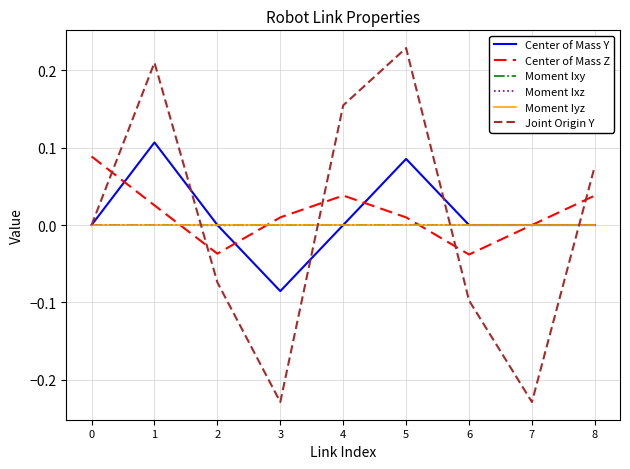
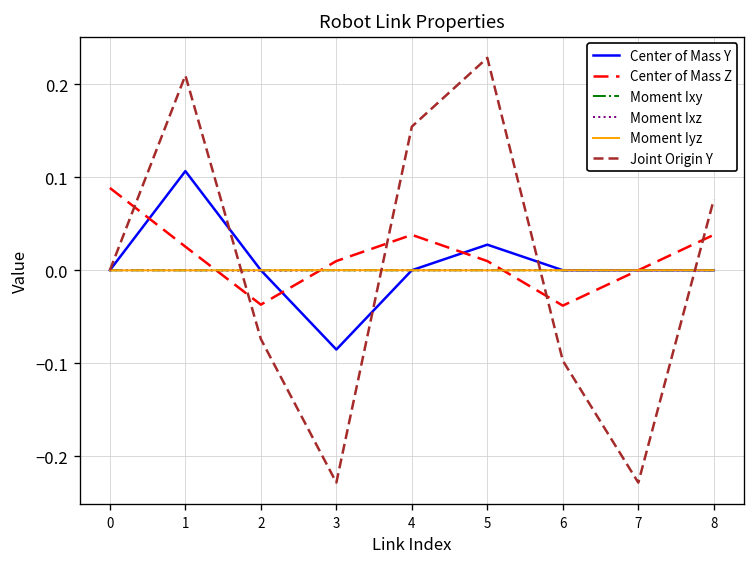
  {
    "Center of Mass Y": {
      "1": 0.11,
      "3": -0.09,
-     "5": 0.09
+     "5": 0.03
    },
    "Center of Mass Z": {
      "0": 0.09,
      "1": 0.03,
      "2": -0.04,
      "3": 0.01,
      "4": 0.04,
      "5": 0.01,
      "6": -0.04,
      "8": 0.04
    },
    "Moment Iyz": {
      "1": 0.00,
      "3": 0.00,
      "5": 0.00
    },
    "Joint Origin Y": {
      "1": 0.21,
      "2": -0.07,
      "3": -0.23,
      "4": 0.15,
      "5": 0.23,
      "6": -0.10,
      "7": -0.23,
      "8": 0.08
    }
  }
